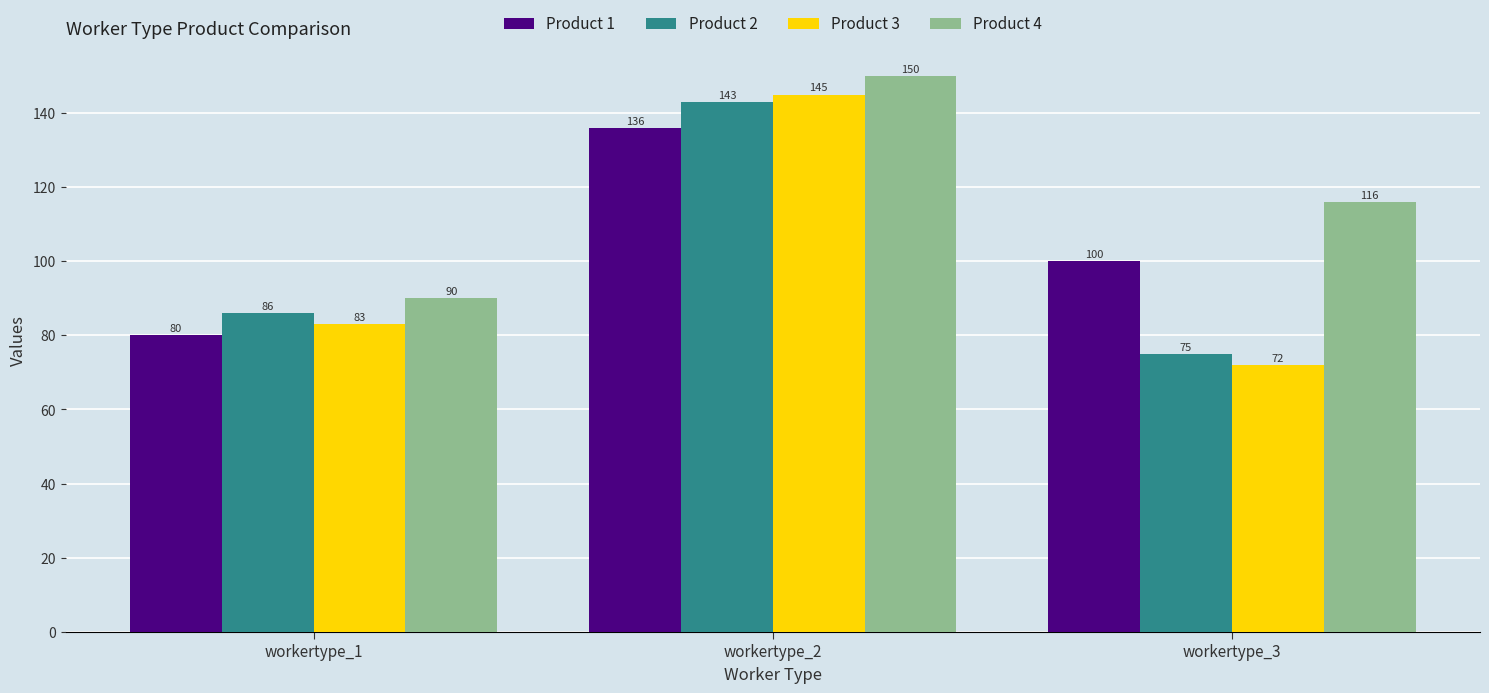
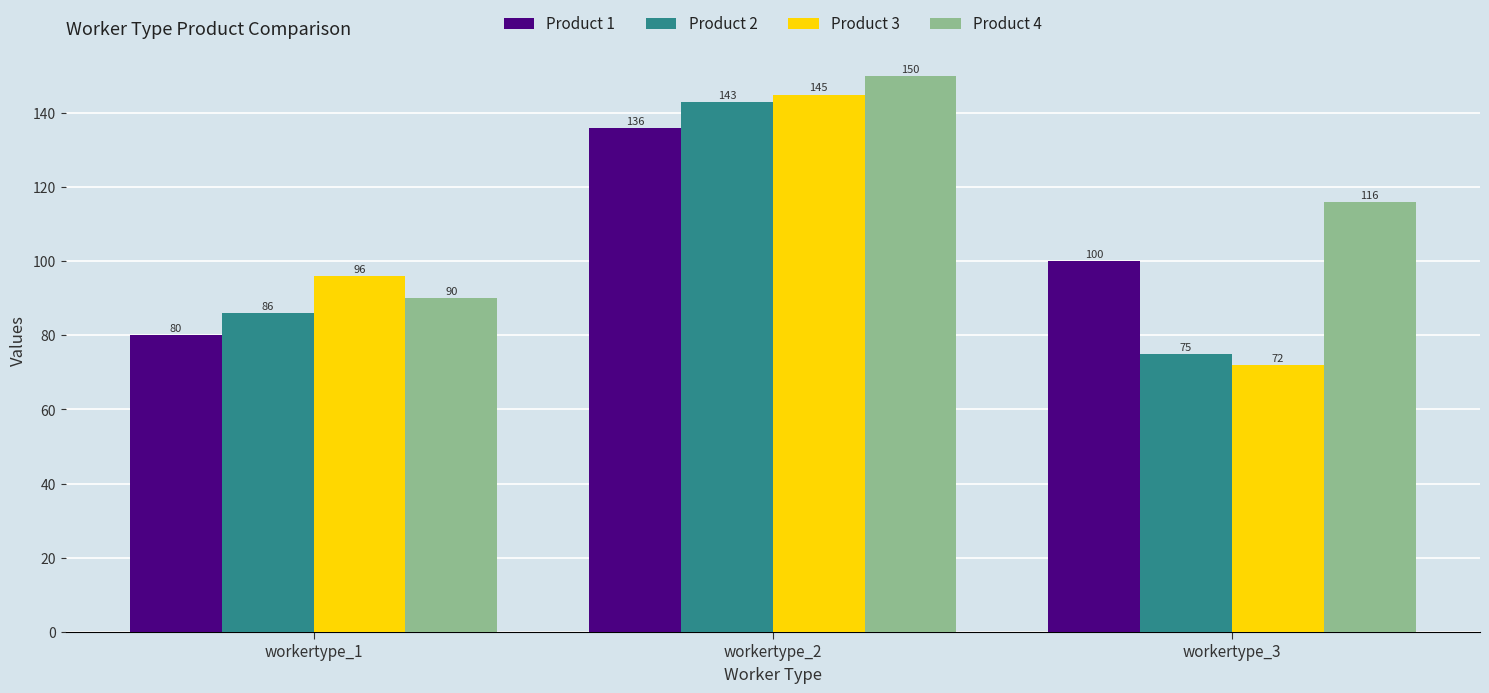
  {
    "Product 1": {
      "workertype_1": 80,
      "workertype_2": 136,
      "workertype_3": 100
    },
    "Product 2": {
      "workertype_1": 86,
      "workertype_2": 143,
      "workertype_3": 75
    },
    "Product 3": {
-     "workertype_1": 83,
+     "workertype_1": 96,
      "workertype_2": 145,
      "workertype_3": 72
    },
    "Product 4": {
      "workertype_1": 90,
      "workertype_2": 150,
      "workertype_3": 116
    }
  }
